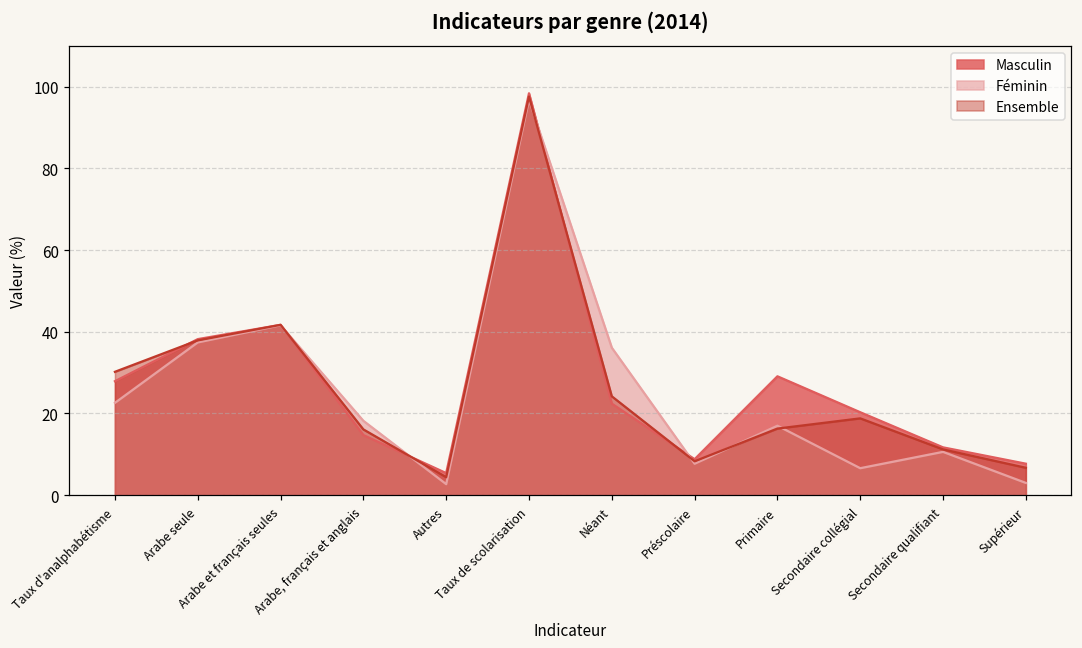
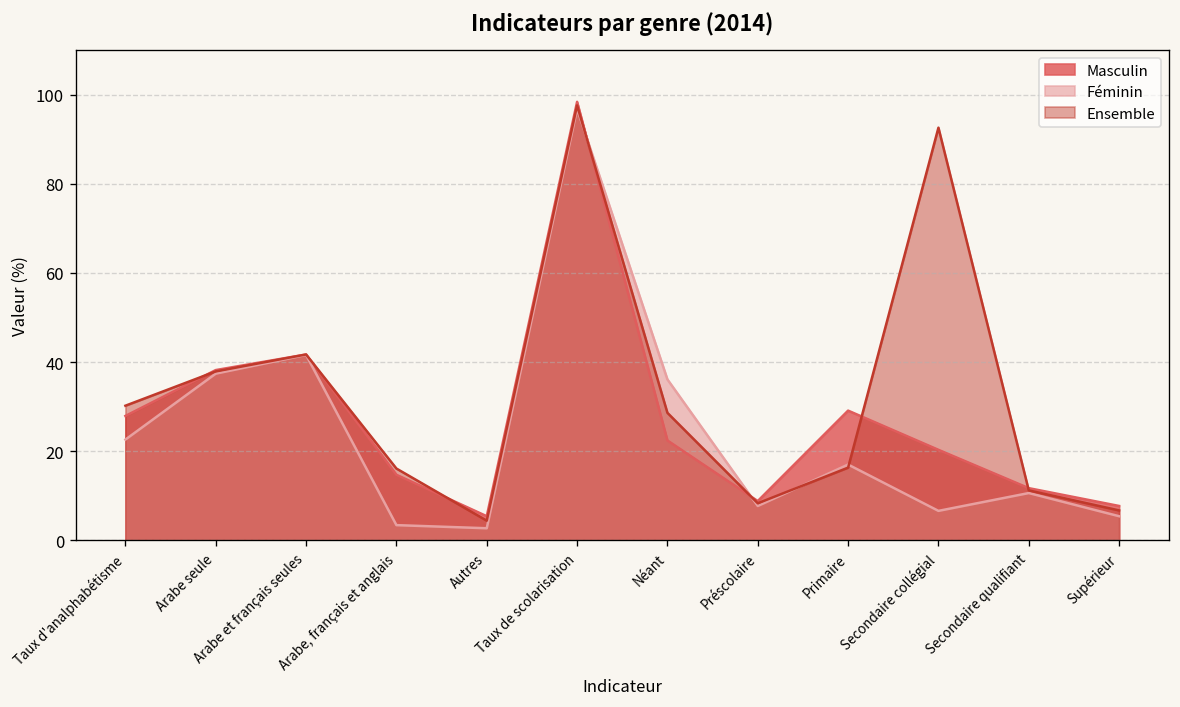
  {
    "Masculin": {
      "Taux d'analphabétisme": 28,
      "Arabe, français et anglais": 15,
      "Autres": 5,
      "Taux de scolarisation": 98,
      "Néant": 22,
      "Primaire": 29,
      "Secondaire collégial": 20,
      "Supérieur": 8
    },
    "Féminin": {
      "Taux d'analphabétisme": 23,
-     "Arabe, français et anglais": 18,
+     "Arabe, français et anglais": 3,
      "Autres": 3,
      "Taux de scolarisation": 97,
      "Néant": 36,
      "Primaire": 17,
      "Secondaire collégial": 7,
-     "Supérieur": 3
+     "Supérieur": 5
    },
    "Ensemble": {
      "Taux d'analphabétisme": 30,
      "Arabe, français et anglais": 16,
      "Autres": 4,
      "Taux de scolarisation": 98,
-     "Néant": 24,
+     "Néant": 29,
      "Primaire": 16,
-     "Secondaire collégial": 19,
+     "Secondaire collégial": 93,
      "Supérieur": 7
    }
  }
